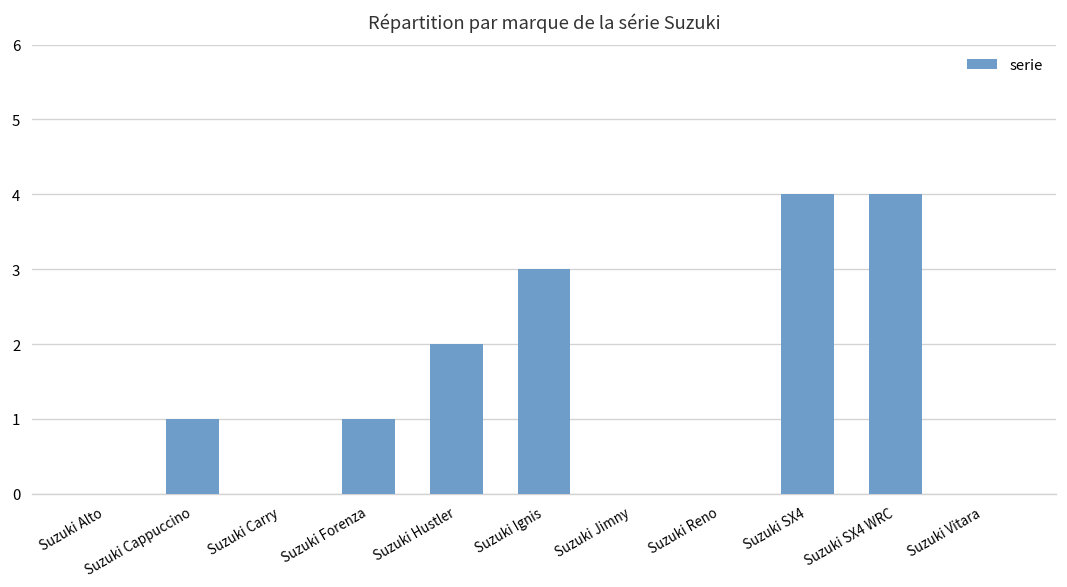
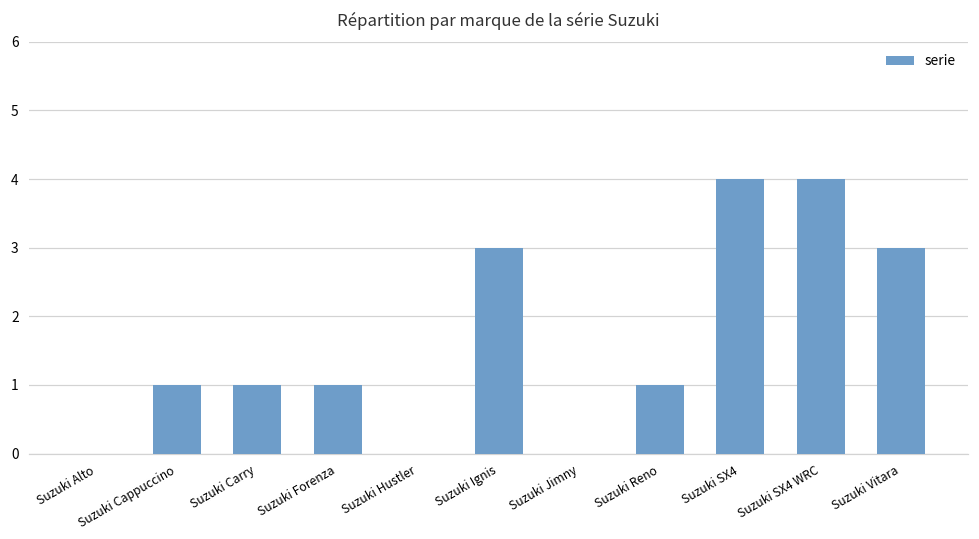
  {
    "Suzuki Alto": 0,
    "Suzuki Cappuccino": 1,
-   "Suzuki Carry": 0,
+   "Suzuki Carry": 1,
    "Suzuki Forenza": 1,
-   "Suzuki Hustler": 2,
+   "Suzuki Hustler": 0,
    "Suzuki Ignis": 3,
    "Suzuki Jimny": 0,
-   "Suzuki Reno": 0,
+   "Suzuki Reno": 1,
    "Suzuki SX4": 4,
    "Suzuki SX4 WRC": 4,
-   "Suzuki Vitara": 0
+   "Suzuki Vitara": 3
  }
